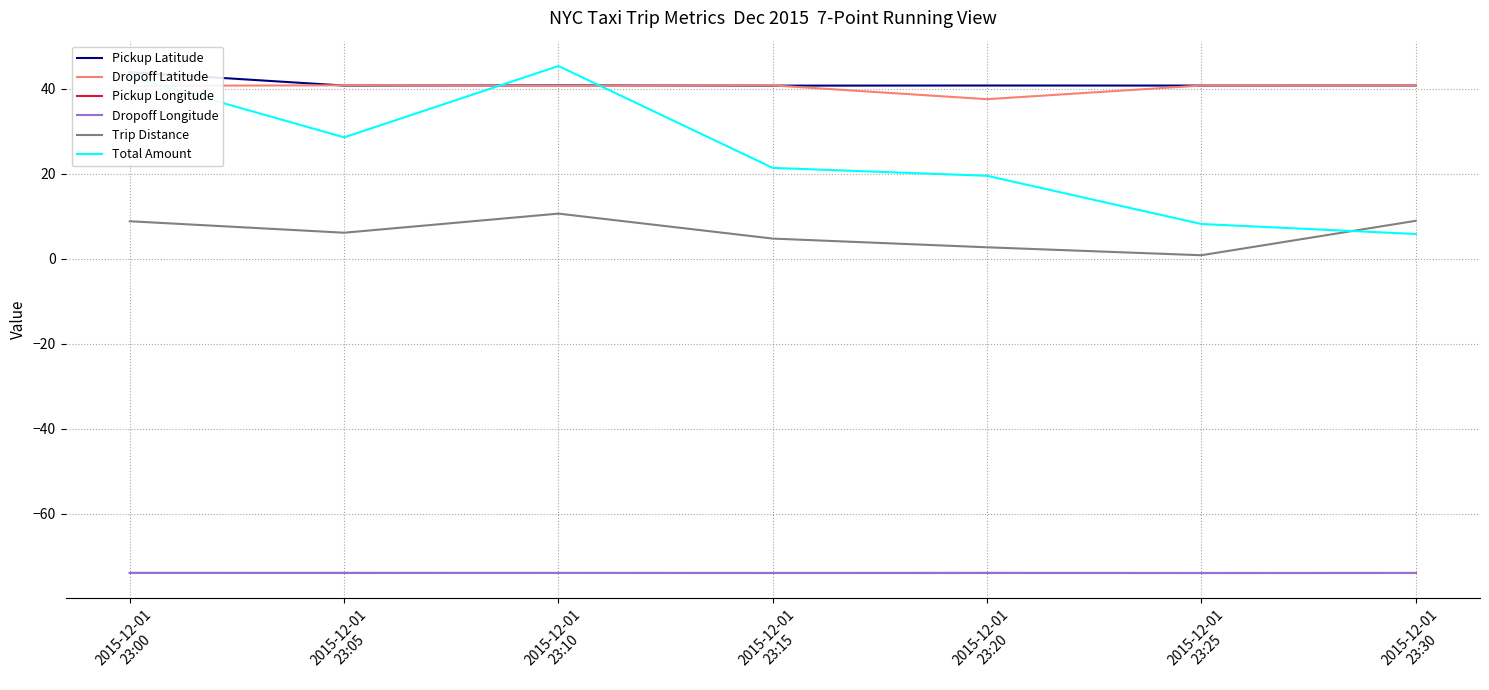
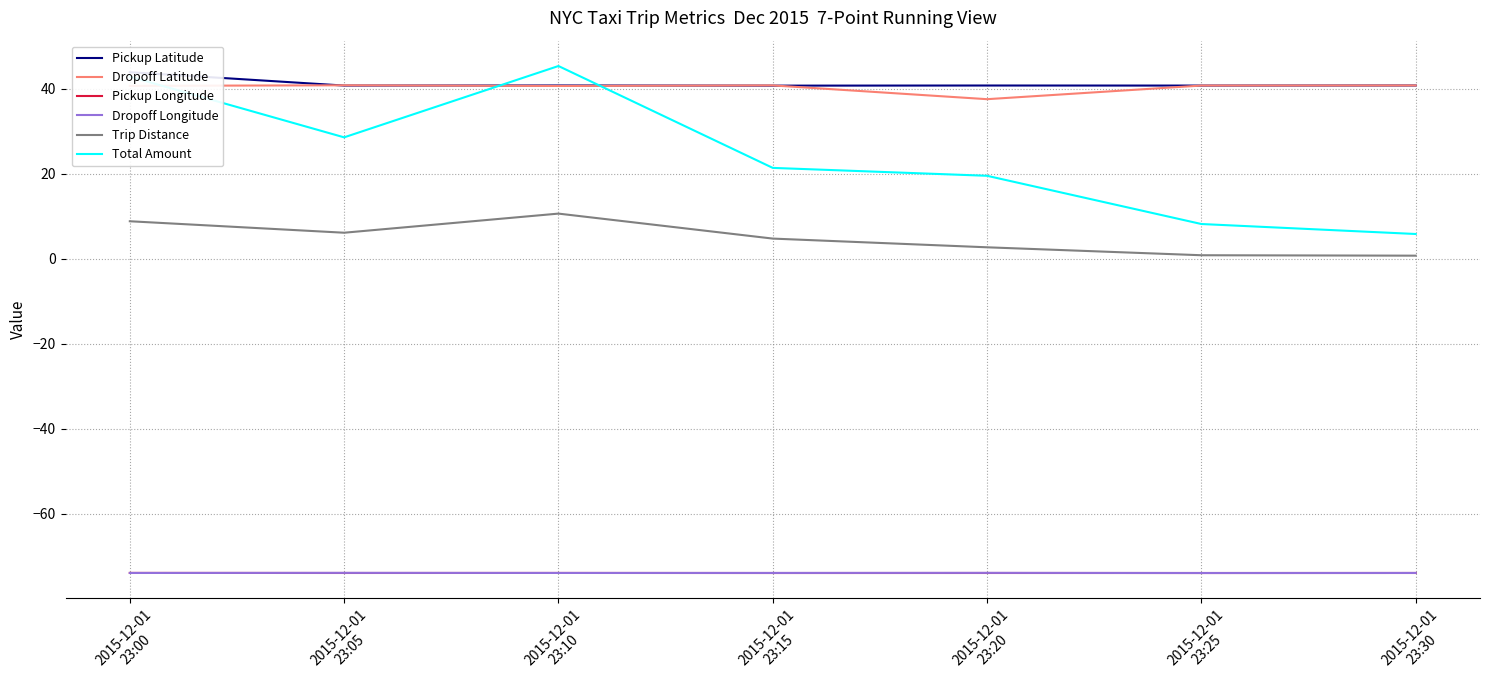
  {
    "Pickup Latitude": {
      "2015-12-01 23:20": 41
    },
    "Dropoff Latitude": {
      "2015-12-01 23:20": 38
    },
    "Dropoff Longitude": {
      "2015-12-01 23:00": -74,
      "2015-12-01 23:05": -74,
      "2015-12-01 23:10": -74,
      "2015-12-01 23:15": -74,
      "2015-12-01 23:20": -74,
      "2015-12-01 23:25": -74,
      "2015-12-01 23:30": -74
    },
    "Trip Distance": {
      "2015-12-01 23:00": 9,
      "2015-12-01 23:05": 6,
      "2015-12-01 23:10": 11,
      "2015-12-01 23:15": 5,
      "2015-12-01 23:20": 3,
      "2015-12-01 23:25": 1,
-     "2015-12-01 23:30": 9
+     "2015-12-01 23:30": 1
    },
    "Total Amount": {
      "2015-12-01 23:05": 29,
      "2015-12-01 23:10": 45,
      "2015-12-01 23:15": 21,
      "2015-12-01 23:20": 20,
      "2015-12-01 23:25": 8,
      "2015-12-01 23:30": 6
    }
  }
